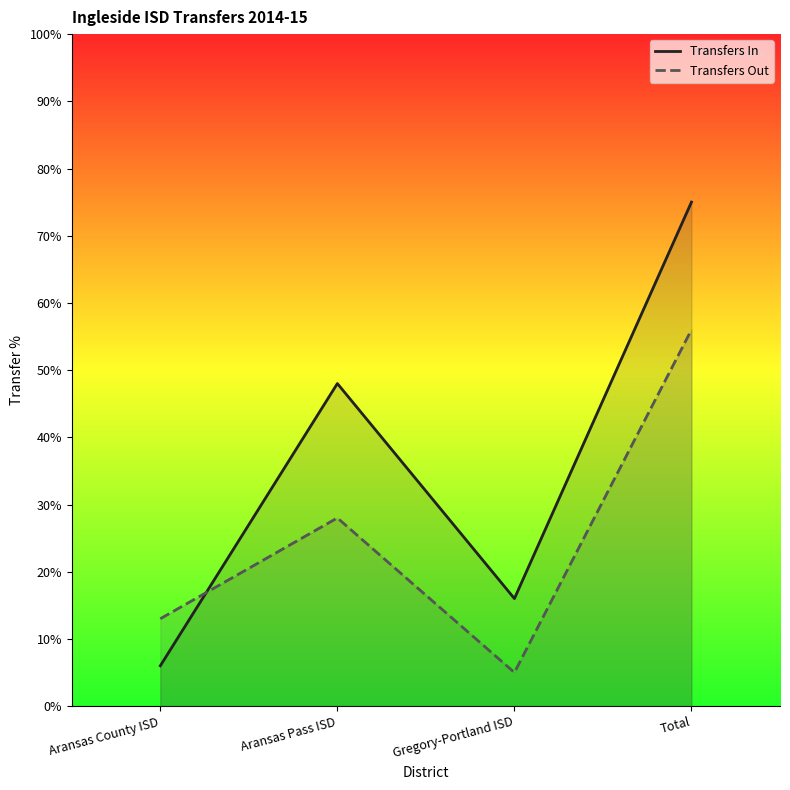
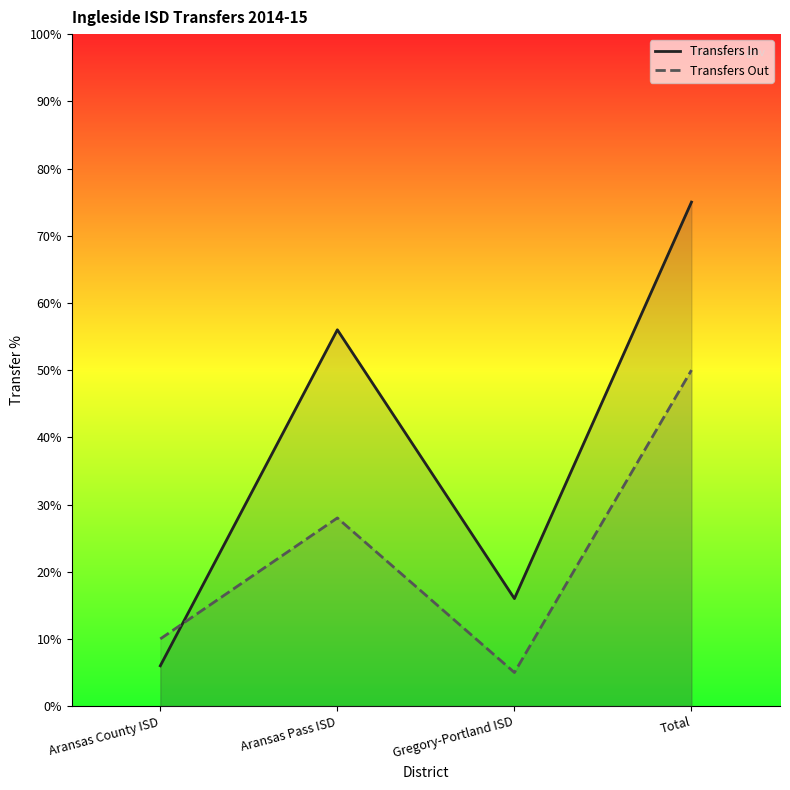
  {
    "Transfers In": {
      "Aransas County ISD": "6%",
-     "Aransas Pass ISD": "48%",
+     "Aransas Pass ISD": "56%",
      "Gregory-Portland ISD": "16%",
      "Total": "75%"
    },
    "Transfers Out": {
-     "Aransas County ISD": "13%",
+     "Aransas County ISD": "10%",
      "Aransas Pass ISD": "28%",
      "Gregory-Portland ISD": "5%",
-     "Total": "56%"
+     "Total": "50%"
    }
  }
